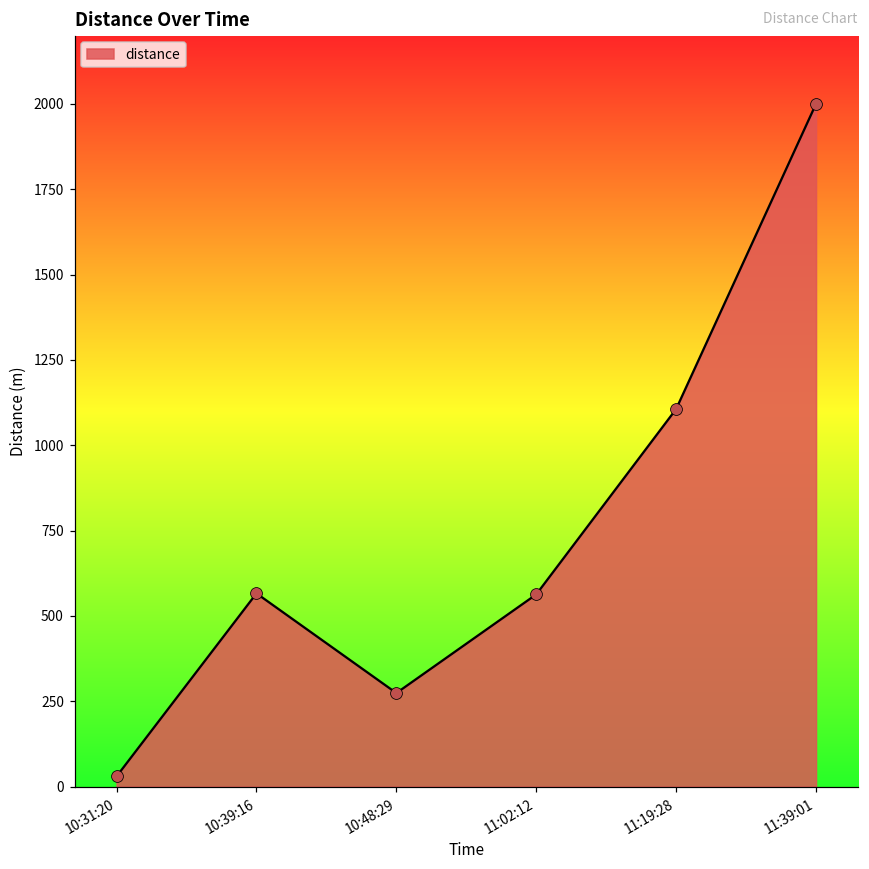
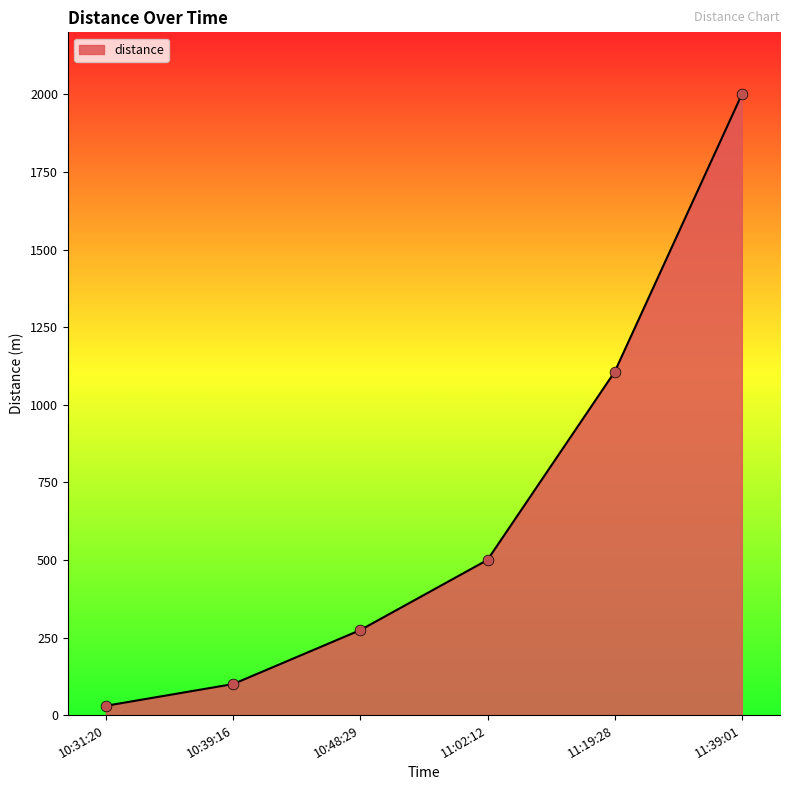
  {
    "10:31:20": 30,
-   "10:39:16": 570,
+   "10:39:16": 100,
    "10:48:29": 270,
-   "11:02:12": 560,
+   "11:02:12": 500,
    "11:19:28": 1110,
    "11:39:01": 2000
  }
